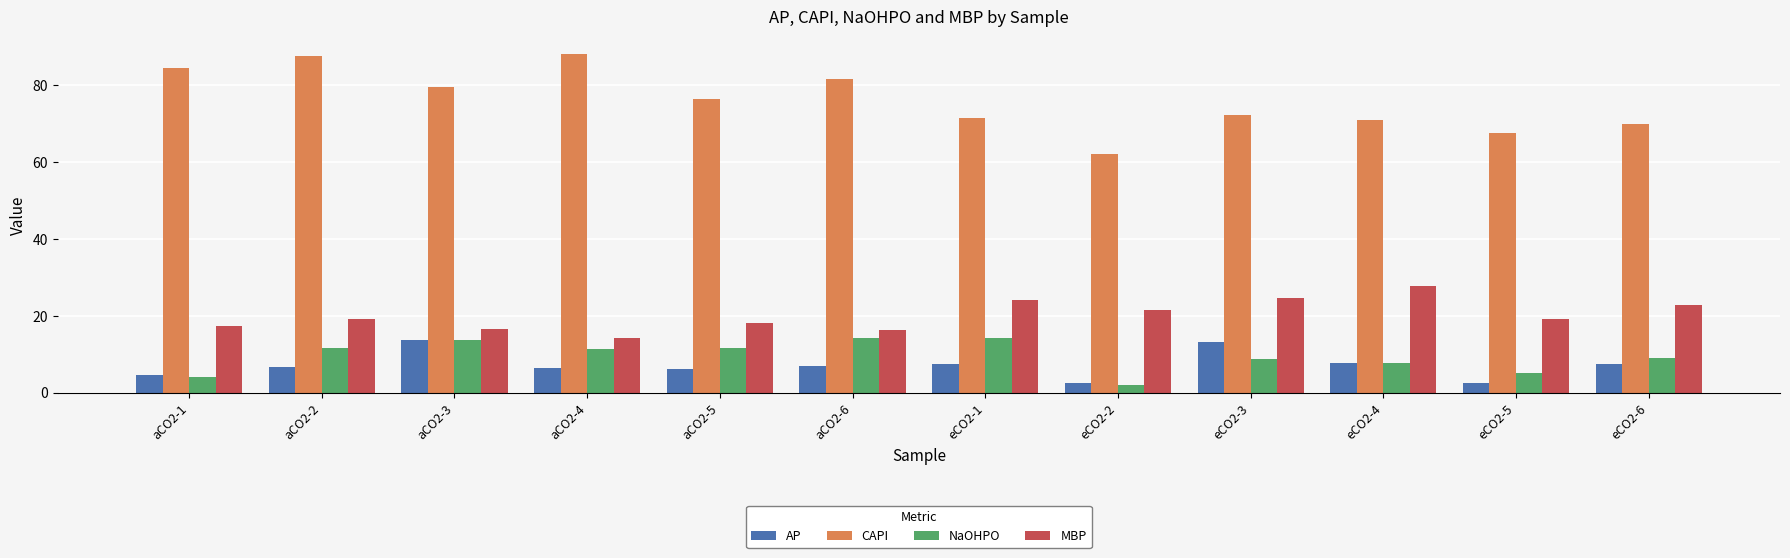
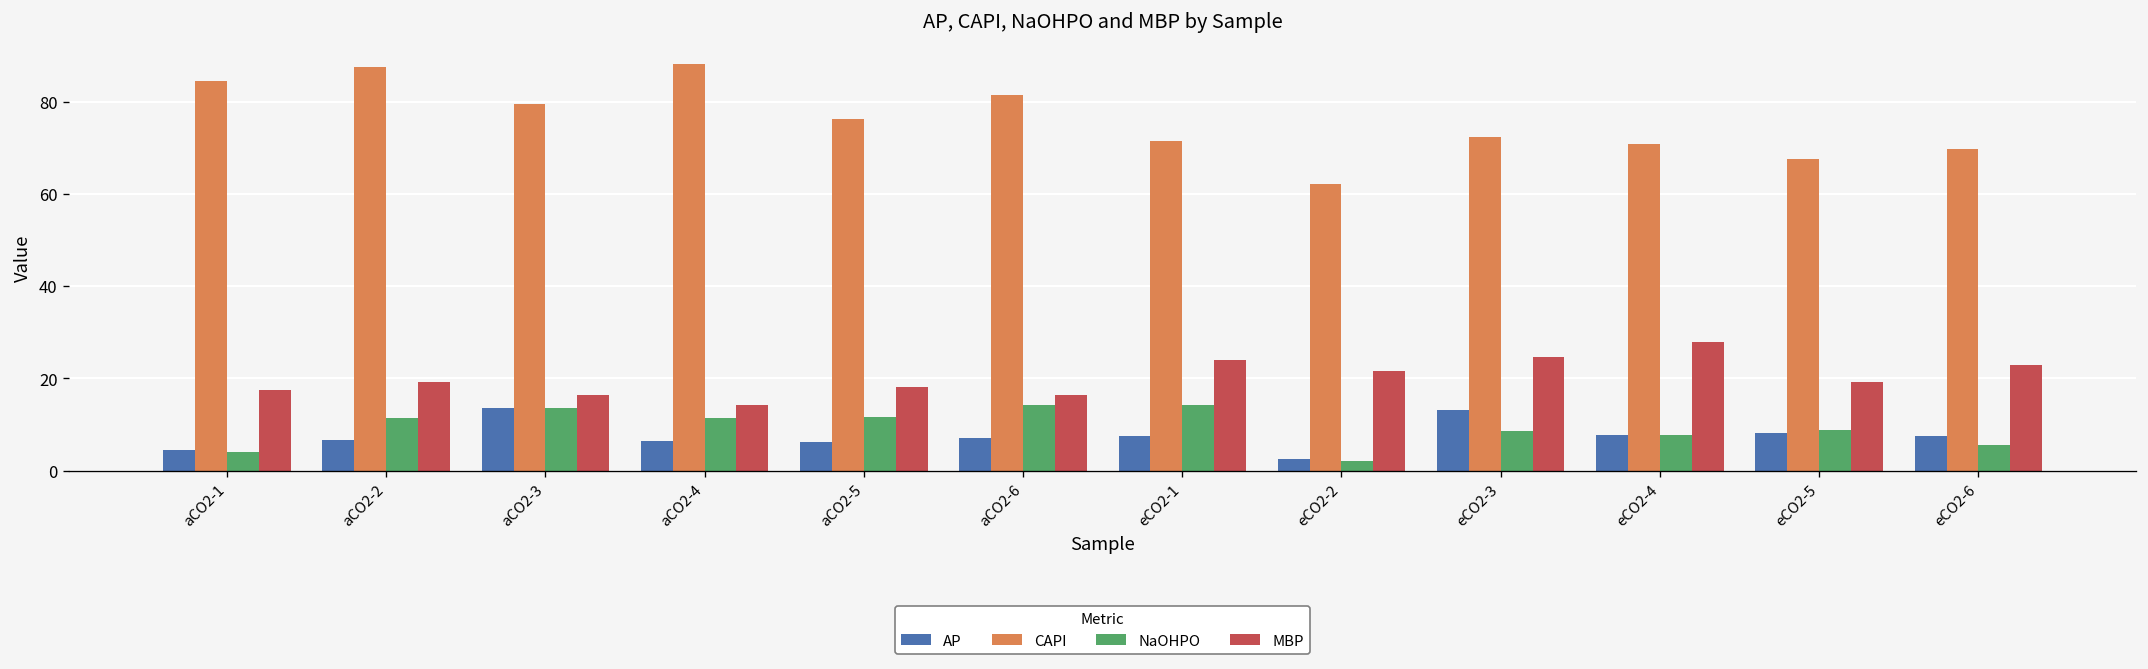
  {
    "AP": {
      "aCO2-1": 5,
      "aCO2-2": 7,
      "aCO2-3": 14,
      "aCO2-4": 6,
      "aCO2-5": 6,
      "aCO2-6": 7,
      "eCO2-1": 7,
      "eCO2-2": 2,
      "eCO2-3": 13,
      "eCO2-4": 8,
-     "eCO2-5": 3,
+     "eCO2-5": 8,
      "eCO2-6": 8
    },
    "NaOHPO": {
      "aCO2-1": 4,
      "aCO2-2": 12,
      "aCO2-3": 14,
      "aCO2-4": 11,
      "aCO2-5": 12,
      "aCO2-6": 14,
      "eCO2-1": 14,
      "eCO2-2": 2,
      "eCO2-3": 9,
      "eCO2-4": 8,
-     "eCO2-5": 5,
-     "eCO2-6": 9
+     "eCO2-5": 9,
+     "eCO2-6": 6
    }
  }
